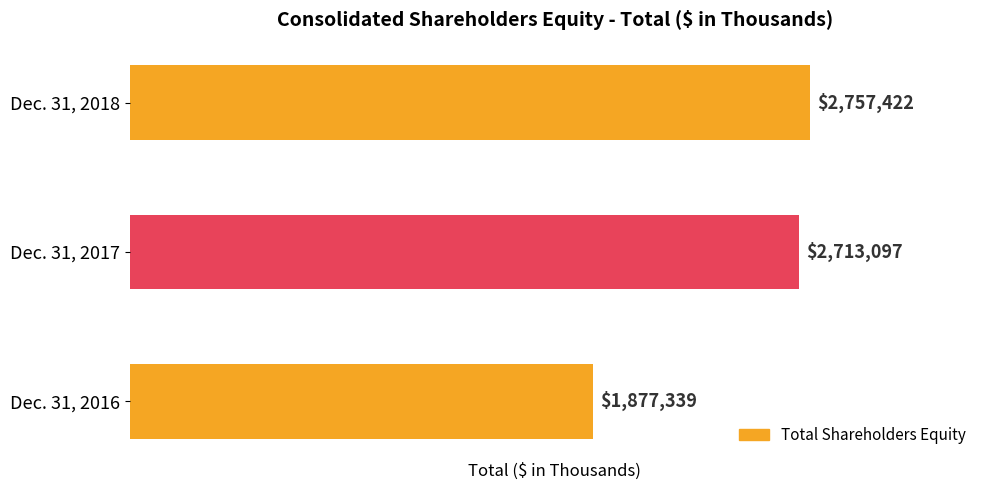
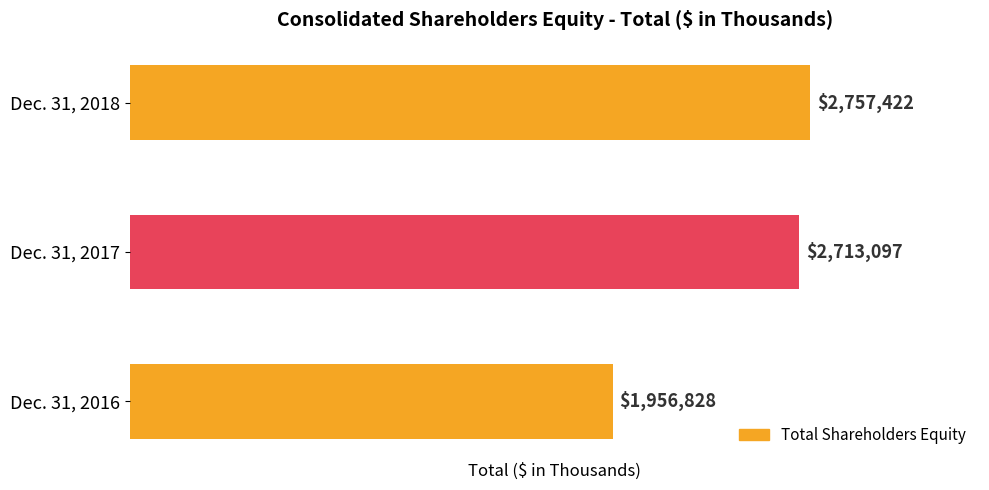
  {
    "Dec. 31, 2018": "$2,757,422",
    "Dec. 31, 2017": "$2,713,097",
-   "Dec. 31, 2016": "$1,877,339"
+   "Dec. 31, 2016": "$1,956,828"
  }
